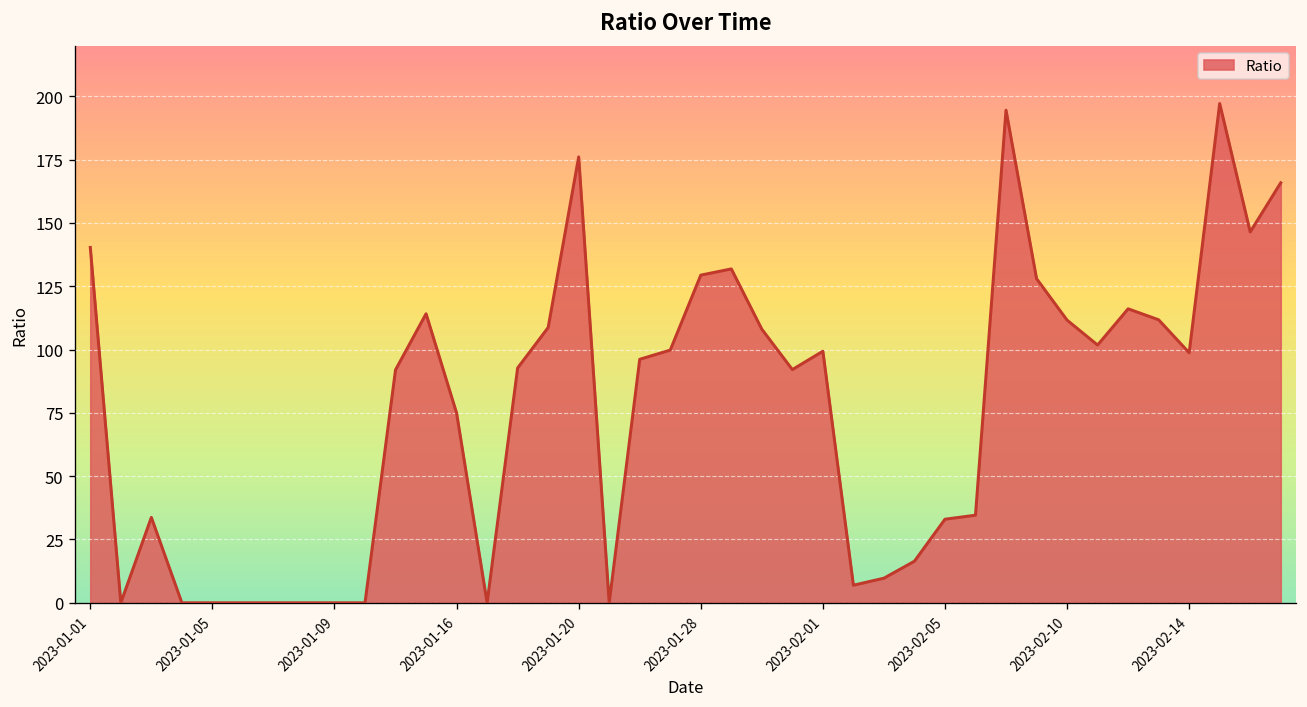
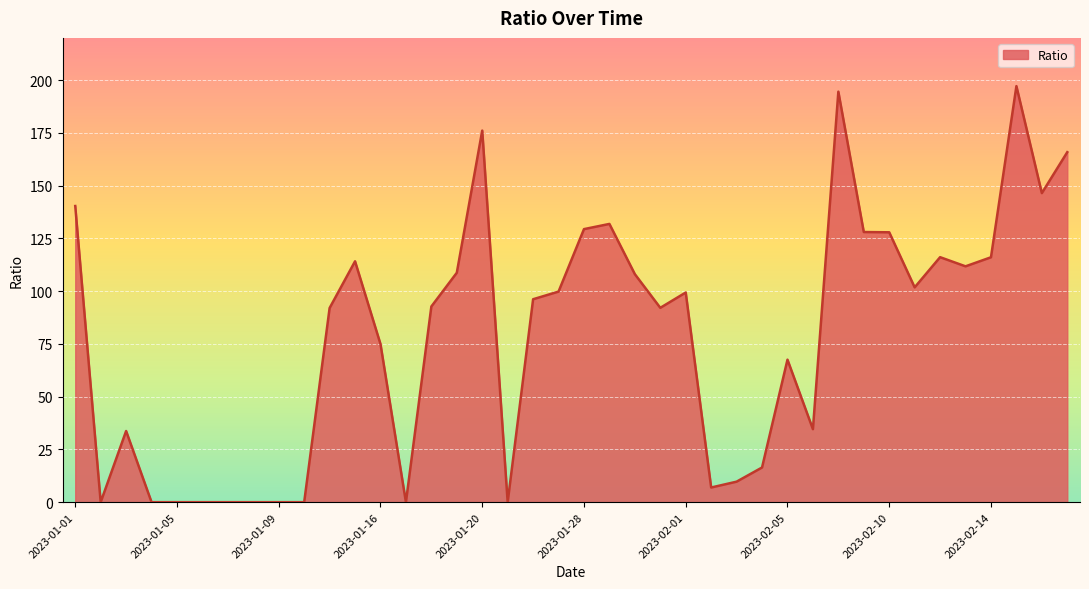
  {
    "2023-01-01": 140,
    "2023-01-05": 0,
    "2023-01-09": 0,
    "2023-01-16": 75,
    "2023-01-20": 176,
    "2023-01-28": 129,
    "2023-02-01": 99,
-   "2023-02-05": 33,
-   "2023-02-10": 112,
-   "2023-02-14": 99
+   "2023-02-05": 68,
+   "2023-02-10": 128,
+   "2023-02-14": 116
  }
